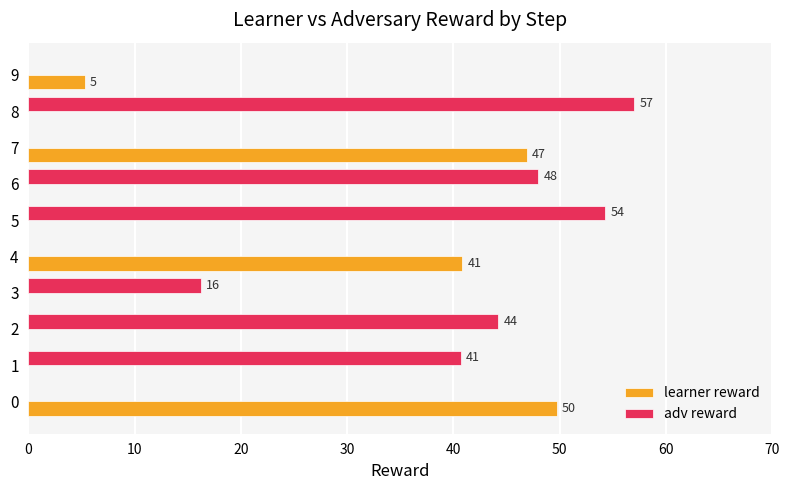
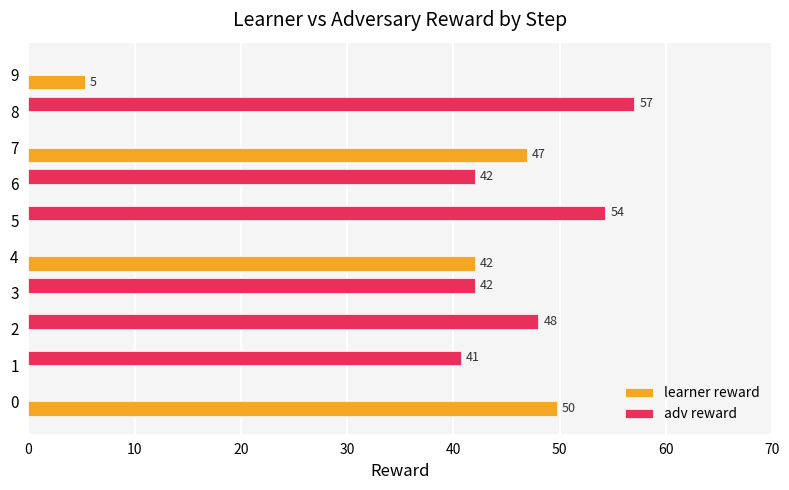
  {
    "learner reward": {
      "9": 5,
      "7": 47,
-     "4": 41,
+     "4": 42,
      "0": 50
    },
    "adv reward": {
      "8": 57,
-     "6": 48,
+     "6": 42,
      "5": 54,
-     "3": 16,
-     "2": 44,
+     "3": 42,
+     "2": 48,
      "1": 41
    }
  }
